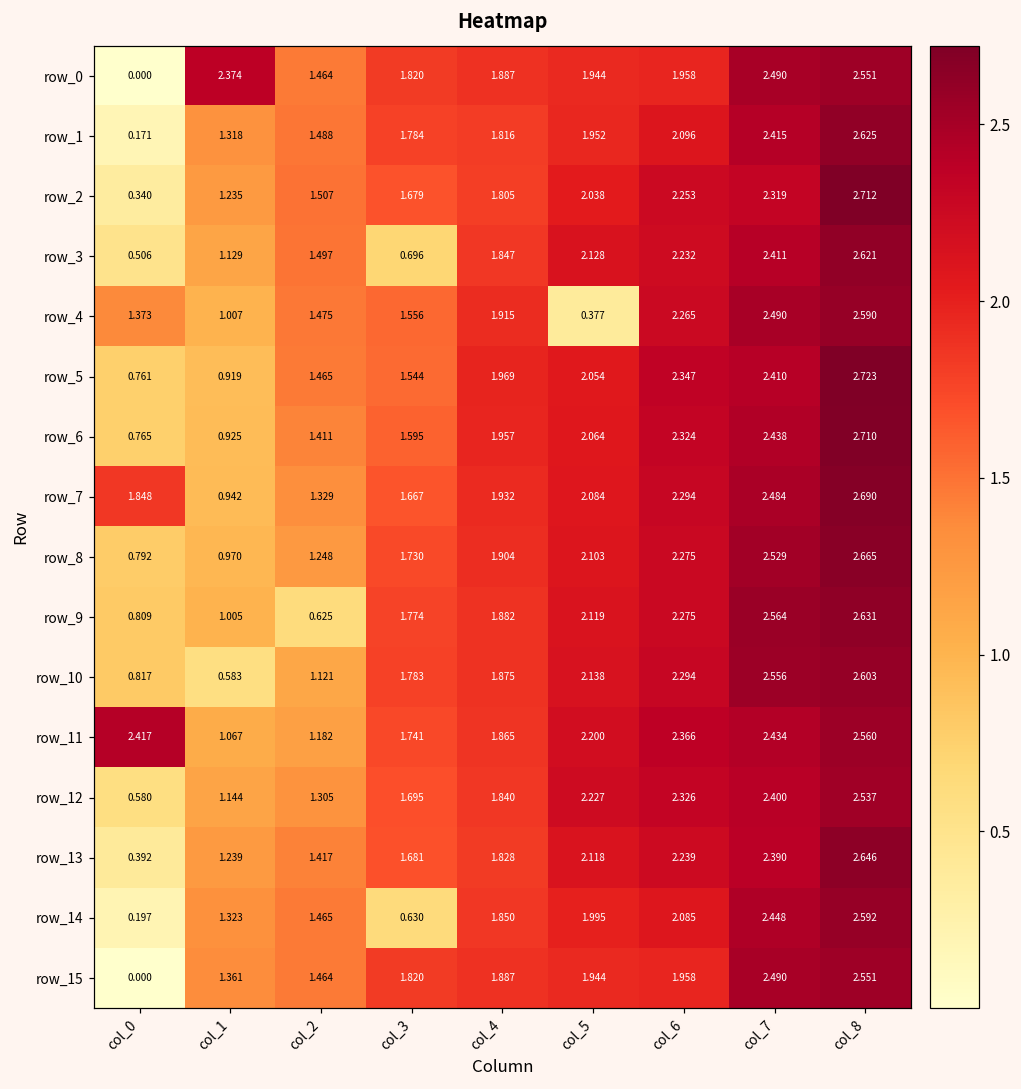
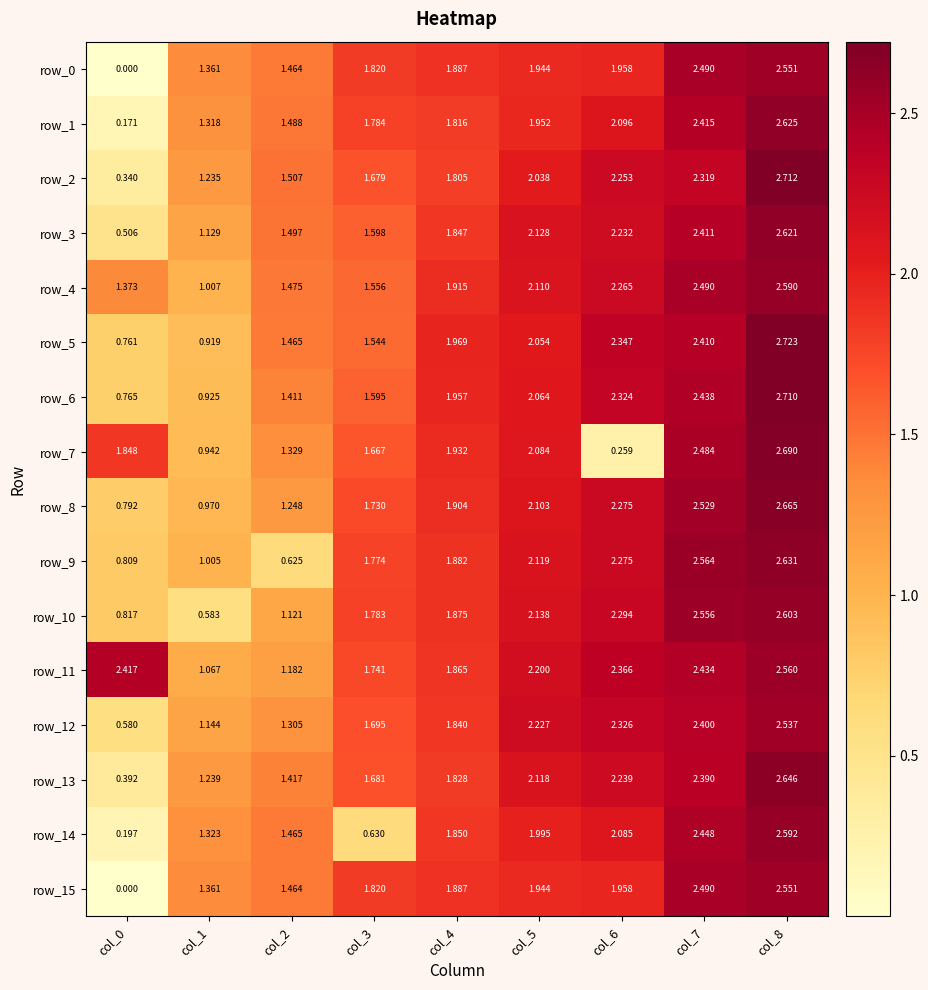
  {
    "row_0": {
      "col_0": 0.000,
-     "col_1": 2.374,
+     "col_1": 1.361,
      "col_2": 1.464,
      "col_3": 1.820,
      "col_4": 1.887,
      "col_5": 1.944,
      "col_6": 1.958,
      "col_7": 2.490,
      "col_8": 2.551
    },
    "row_1": {
      "col_0": 0.171,
      "col_1": 1.318,
      "col_2": 1.488,
      "col_3": 1.784,
      "col_4": 1.816,
      "col_5": 1.952,
      "col_6": 2.096,
      "col_7": 2.415,
      "col_8": 2.625
    },
    "row_2": {
      "col_0": 0.340,
      "col_1": 1.235,
      "col_2": 1.507,
      "col_3": 1.679,
      "col_4": 1.805,
      "col_5": 2.038,
      "col_6": 2.253,
      "col_7": 2.319,
      "col_8": 2.712
    },
    "row_3": {
      "col_0": 0.506,
      "col_1": 1.129,
      "col_2": 1.497,
-     "col_3": 0.696,
+     "col_3": 1.598,
      "col_4": 1.847,
      "col_5": 2.128,
      "col_6": 2.232,
      "col_7": 2.411,
      "col_8": 2.621
    },
    "row_4": {
      "col_0": 1.373,
      "col_1": 1.007,
      "col_2": 1.475,
      "col_3": 1.556,
      "col_4": 1.915,
-     "col_5": 0.377,
+     "col_5": 2.110,
      "col_6": 2.265,
      "col_7": 2.490,
      "col_8": 2.590
    },
    "row_5": {
      "col_0": 0.761,
      "col_1": 0.919,
      "col_2": 1.465,
      "col_3": 1.544,
      "col_4": 1.969,
      "col_5": 2.054,
      "col_6": 2.347,
      "col_7": 2.410,
      "col_8": 2.723
    },
    "row_6": {
      "col_0": 0.765,
      "col_1": 0.925,
      "col_2": 1.411,
      "col_3": 1.595,
      "col_4": 1.957,
      "col_5": 2.064,
      "col_6": 2.324,
      "col_7": 2.438,
      "col_8": 2.710
    },
    "row_7": {
      "col_0": 1.848,
      "col_1": 0.942,
      "col_2": 1.329,
      "col_3": 1.667,
      "col_4": 1.932,
      "col_5": 2.084,
-     "col_6": 2.294,
+     "col_6": 0.259,
      "col_7": 2.484,
      "col_8": 2.690
    },
    "row_8": {
      "col_0": 0.792,
      "col_1": 0.970,
      "col_2": 1.248,
      "col_3": 1.730,
      "col_4": 1.904,
      "col_5": 2.103,
      "col_6": 2.275,
      "col_7": 2.529,
      "col_8": 2.665
    },
    "row_9": {
      "col_0": 0.809,
      "col_1": 1.005,
      "col_2": 0.625,
      "col_3": 1.774,
      "col_4": 1.882,
      "col_5": 2.119,
      "col_6": 2.275,
      "col_7": 2.564,
      "col_8": 2.631
    },
    "row_10": {
      "col_0": 0.817,
      "col_1": 0.583,
      "col_2": 1.121,
      "col_3": 1.783,
      "col_4": 1.875,
      "col_5": 2.138,
      "col_6": 2.294,
      "col_7": 2.556,
      "col_8": 2.603
    },
    "row_11": {
      "col_0": 2.417,
      "col_1": 1.067,
      "col_2": 1.182,
      "col_3": 1.741,
      "col_4": 1.865,
      "col_5": 2.200,
      "col_6": 2.366,
      "col_7": 2.434,
      "col_8": 2.560
    },
    "row_12": {
      "col_0": 0.580,
      "col_1": 1.144,
      "col_2": 1.305,
      "col_3": 1.695,
      "col_4": 1.840,
      "col_5": 2.227,
      "col_6": 2.326,
      "col_7": 2.400,
      "col_8": 2.537
    },
    "row_13": {
      "col_0": 0.392,
      "col_1": 1.239,
      "col_2": 1.417,
      "col_3": 1.681,
      "col_4": 1.828,
      "col_5": 2.118,
      "col_6": 2.239,
      "col_7": 2.390,
      "col_8": 2.646
    },
    "row_14": {
      "col_0": 0.197,
      "col_1": 1.323,
      "col_2": 1.465,
      "col_3": 0.630,
      "col_4": 1.850,
      "col_5": 1.995,
      "col_6": 2.085,
      "col_7": 2.448,
      "col_8": 2.592
    },
    "row_15": {
      "col_0": 0.000,
      "col_1": 1.361,
      "col_2": 1.464,
      "col_3": 1.820,
      "col_4": 1.887,
      "col_5": 1.944,
      "col_6": 1.958,
      "col_7": 2.490,
      "col_8": 2.551
    }
  }
